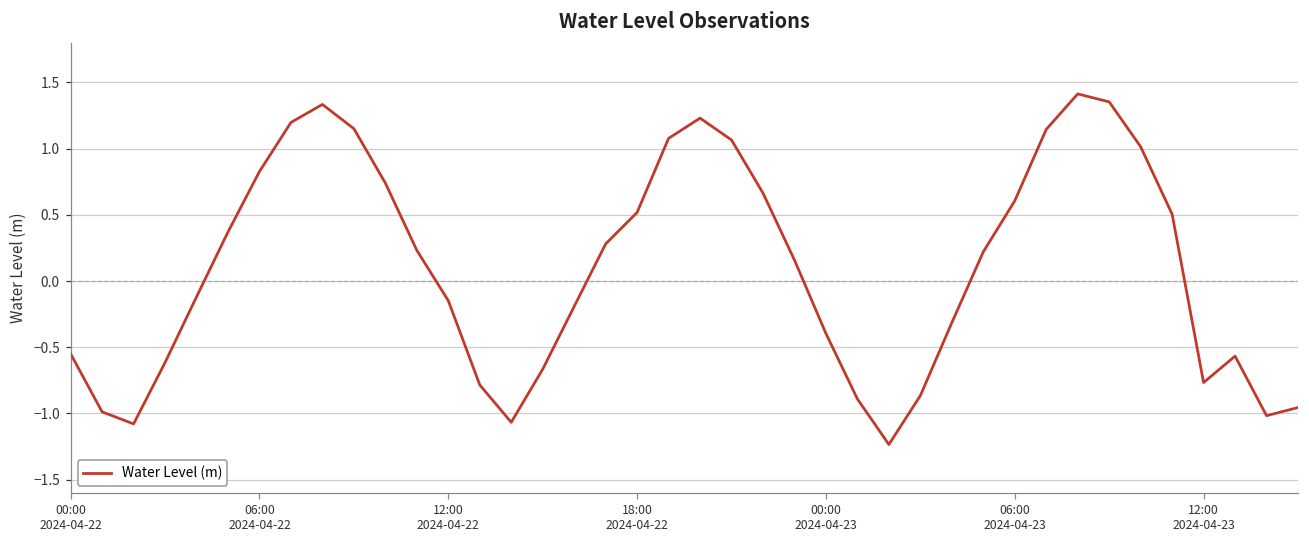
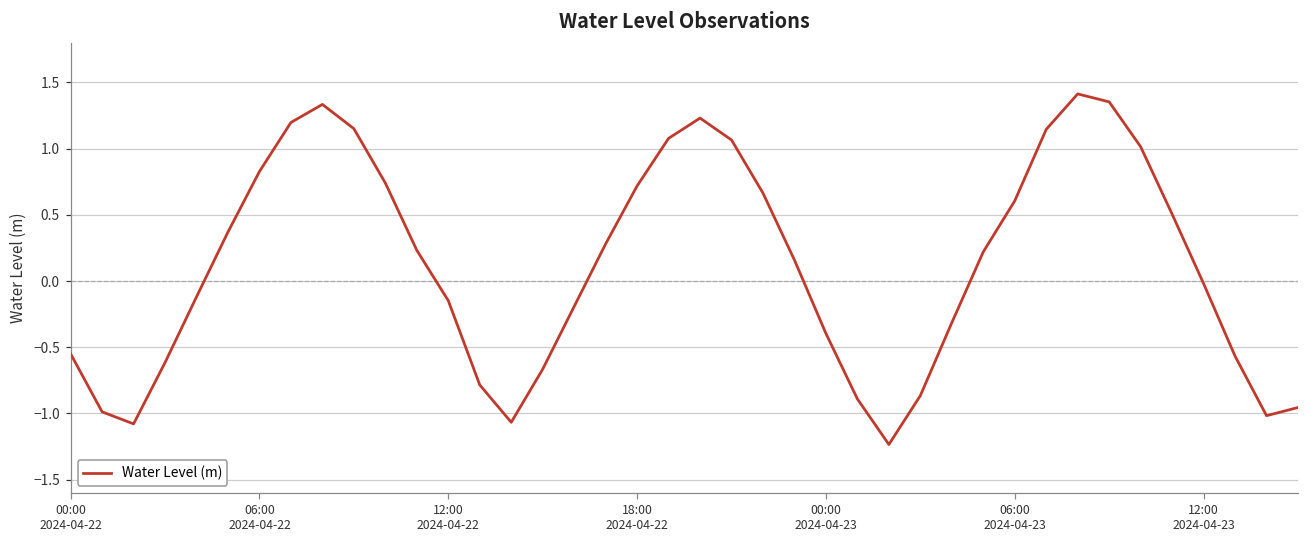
  {
    "00:00 2024-04-22": -0.55,
    "06:00 2024-04-22": 0.83,
    "12:00 2024-04-22": -0.15,
-   "18:00 2024-04-22": 0.52,
+   "18:00 2024-04-22": 0.72,
    "00:00 2024-04-23": -0.40,
    "06:00 2024-04-23": 0.61,
-   "12:00 2024-04-23": -0.77
+   "12:00 2024-04-23": -0.02
  }
